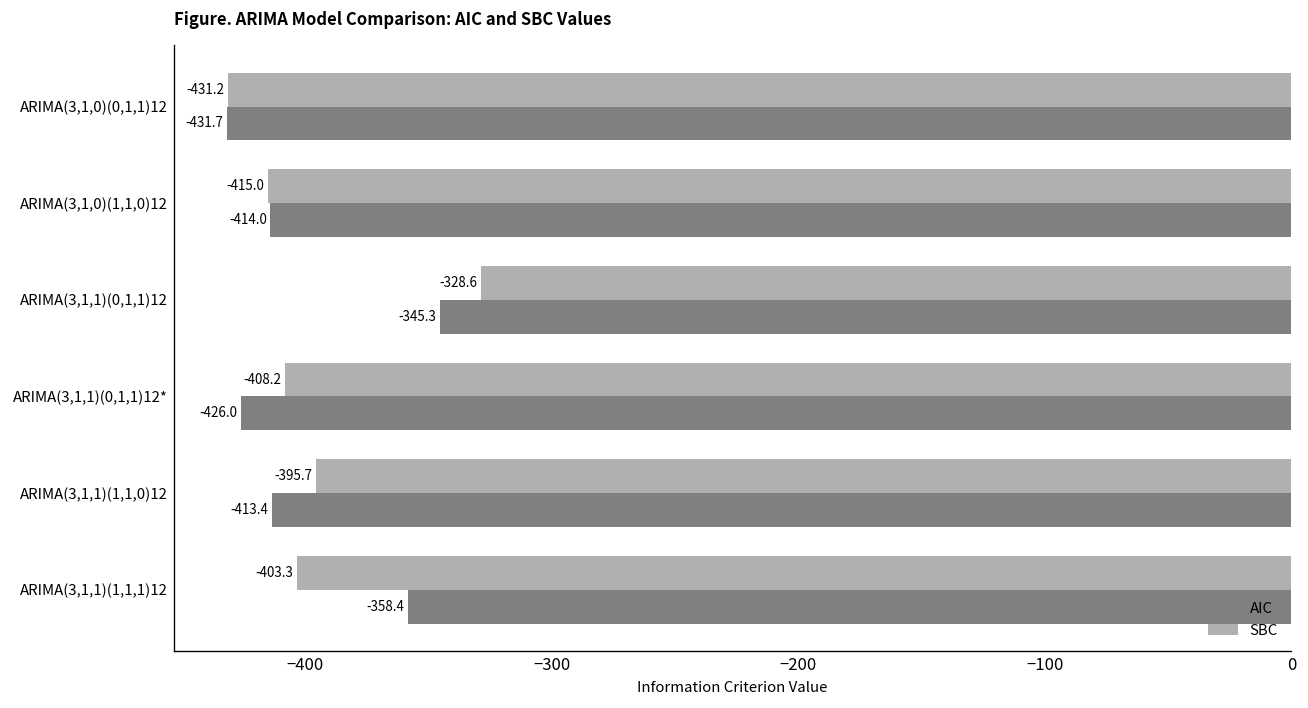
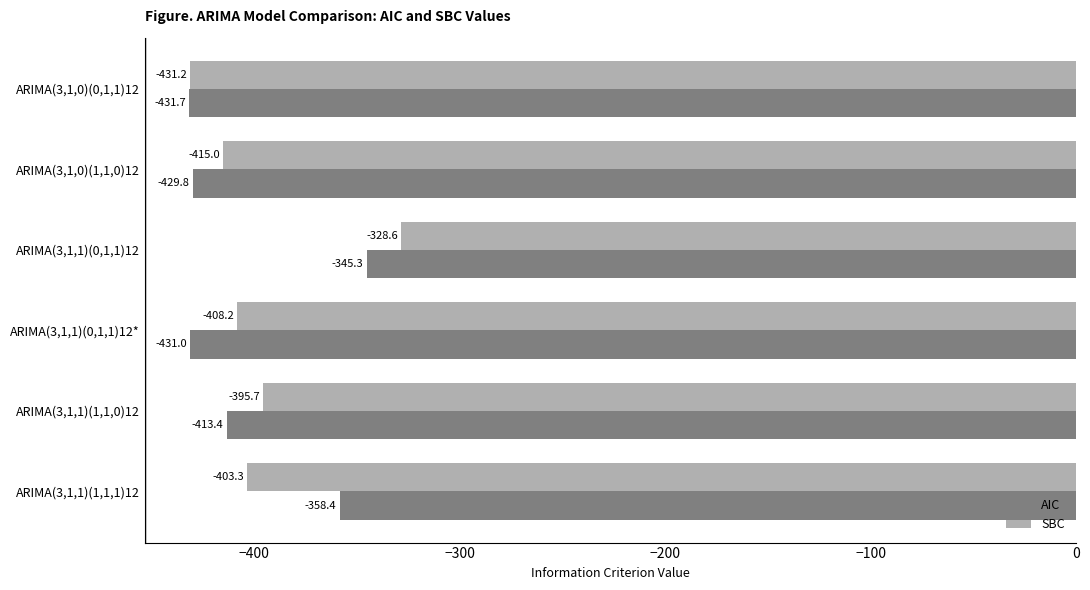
  {
    "AIC": {
      "ARIMA(3,1,0)(0,1,1)12": -431.7,
-     "ARIMA(3,1,0)(1,1,0)12": -414.0,
+     "ARIMA(3,1,0)(1,1,0)12": -429.8,
      "ARIMA(3,1,1)(0,1,1)12": -345.3,
-     "ARIMA(3,1,1)(0,1,1)12*": -426.0,
+     "ARIMA(3,1,1)(0,1,1)12*": -431.0,
      "ARIMA(3,1,1)(1,1,0)12": -413.4,
      "ARIMA(3,1,1)(1,1,1)12": -358.4
    },
    "SBC": {
      "ARIMA(3,1,0)(0,1,1)12": -431.2,
      "ARIMA(3,1,0)(1,1,0)12": -415.0,
      "ARIMA(3,1,1)(0,1,1)12": -328.6,
      "ARIMA(3,1,1)(0,1,1)12*": -408.2,
      "ARIMA(3,1,1)(1,1,0)12": -395.7,
      "ARIMA(3,1,1)(1,1,1)12": -403.3
    }
  }
